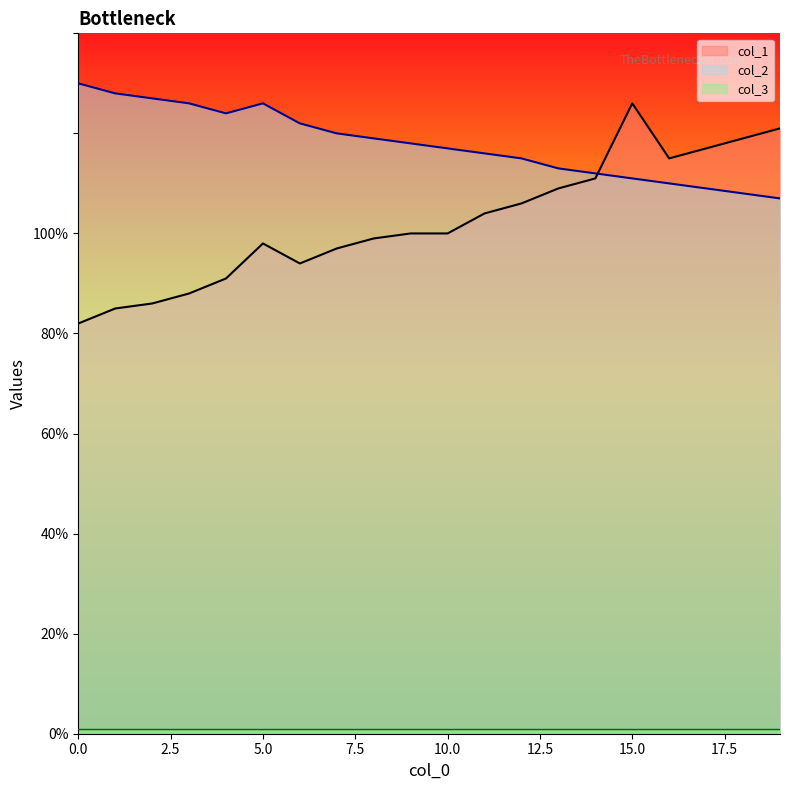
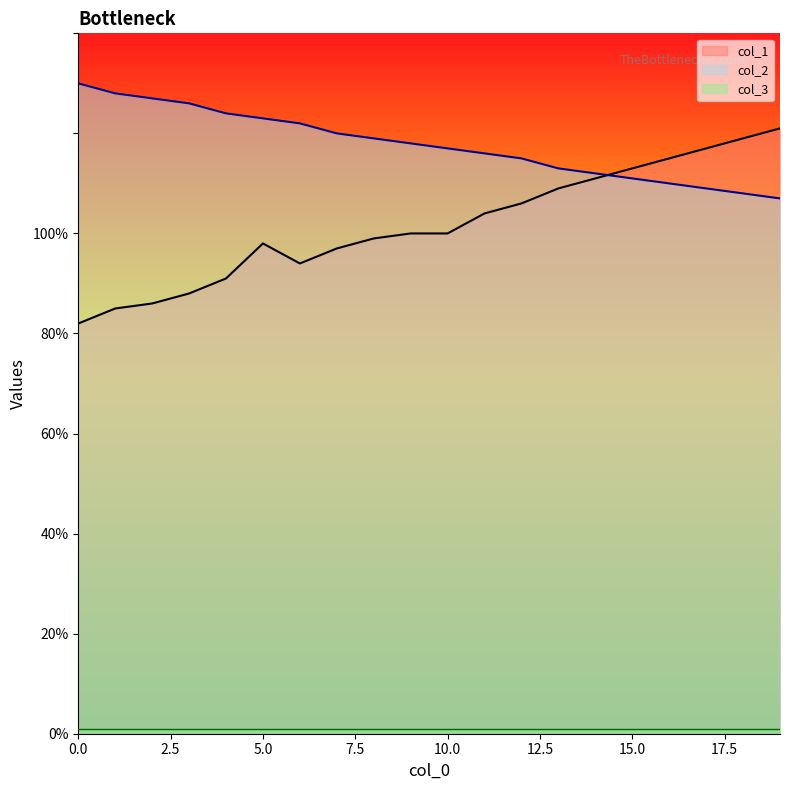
  {
    "col_1": {
      "0.0": "82%",
      "5.0": "98%",
      "10.0": "100%",
-     "15.0": "126%"
+     "15.0": "113%"
    },
    "col_2": {
      "0.0": "130%",
-     "5.0": "126%",
+     "5.0": "123%",
      "10.0": "117%",
      "15.0": "111%"
    },
    "col_3": {
      "0.0": "1%",
      "5.0": "1%",
      "10.0": "1%",
      "15.0": "1%"
    }
  }
